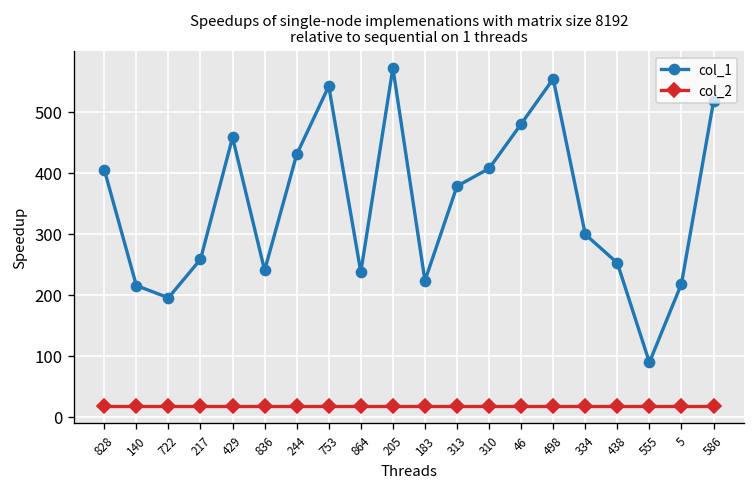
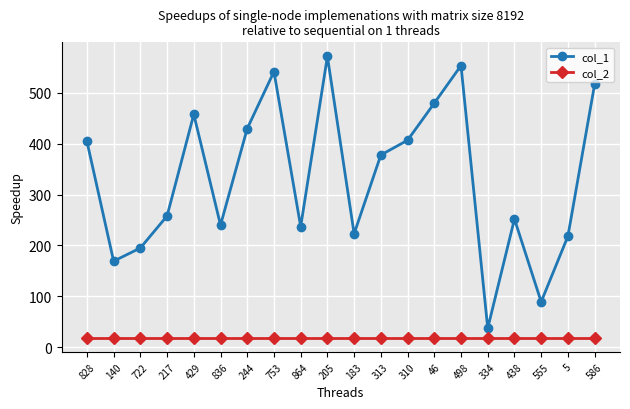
  {
    "col_1": {
      "828": 410,
-     "140": 220,
+     "140": 170,
      "722": 200,
      "217": 260,
      "429": 460,
      "836": 240,
      "244": 430,
      "753": 540,
      "864": 240,
      "205": 570,
      "183": 220,
      "313": 380,
      "310": 410,
      "46": 480,
      "498": 550,
-     "334": 300,
+     "334": 40,
      "438": 250,
      "555": 90,
      "5": 220,
      "586": 520
    },
    "col_2": {
      "828": 20,
      "140": 20,
      "722": 20,
      "217": 20,
      "429": 20,
      "836": 20,
      "244": 20,
      "753": 20,
      "864": 20,
      "205": 20,
      "183": 20,
      "313": 20,
      "310": 20,
      "46": 20,
      "498": 20,
      "334": 20,
      "438": 20,
      "555": 20,
      "5": 20,
      "586": 20
    }
  }
